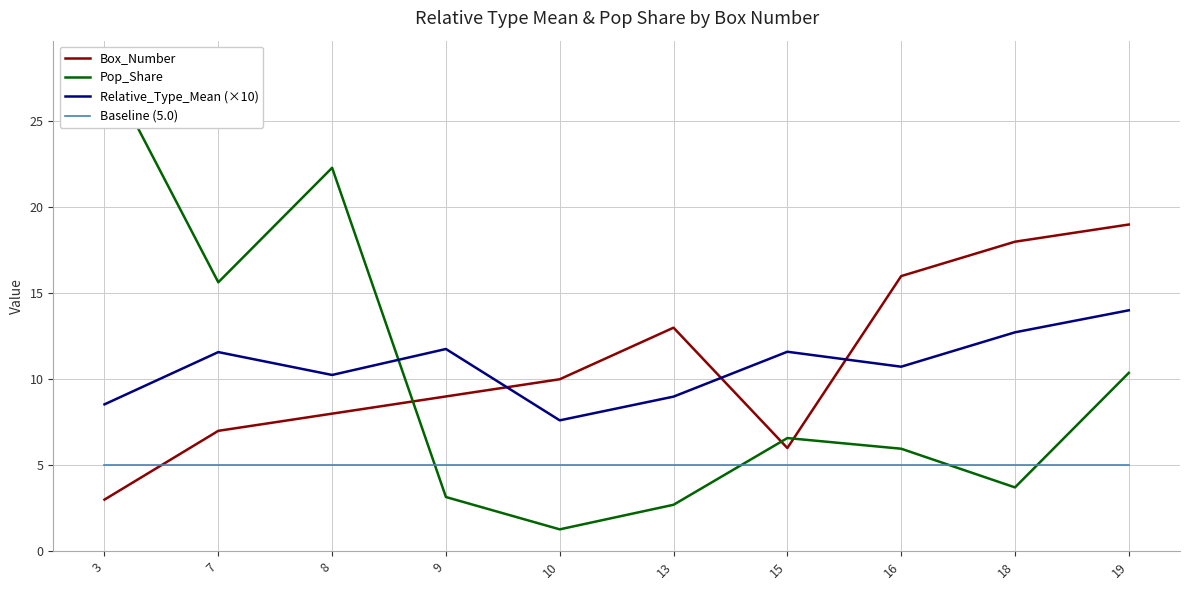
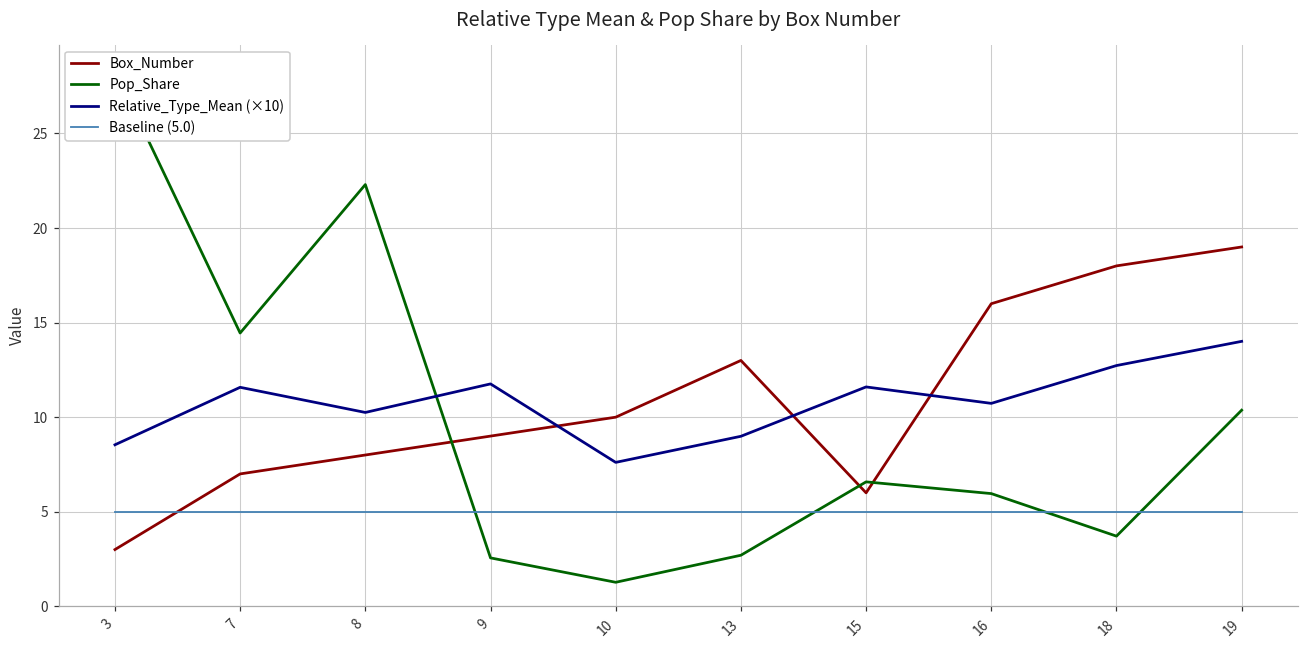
  {
    "Box_Number": {
      "3": 3.0,
      "7": 7.0,
      "8": 8.0,
      "9": 9.0,
      "10": 10.0,
      "13": 13.0,
      "15": 6.0,
      "16": 16.0,
      "18": 18.0,
      "19": 19.0
    },
    "Pop_Share": {
-     "7": 15.6,
+     "7": 14.5,
      "8": 22.3,
-     "9": 3.2,
+     "9": 2.6,
      "10": 1.3,
      "13": 2.7,
      "15": 6.6,
      "16": 6.0,
      "18": 3.7,
      "19": 10.4
    },
    "Relative_Type_Mean (×10)": {
      "3": 8.5,
      "7": 11.6,
      "8": 10.3,
      "9": 11.8,
      "10": 7.6,
      "13": 9.0,
      "15": 11.6,
      "16": 10.7,
      "18": 12.7,
      "19": 14.0
    },
    "Baseline (5.0)": {
      "3": 5.0,
      "7": 5.0,
      "8": 5.0,
      "9": 5.0,
      "10": 5.0,
      "13": 5.0,
      "15": 5.0,
      "16": 5.0,
      "18": 5.0,
      "19": 5.0
    }
  }
